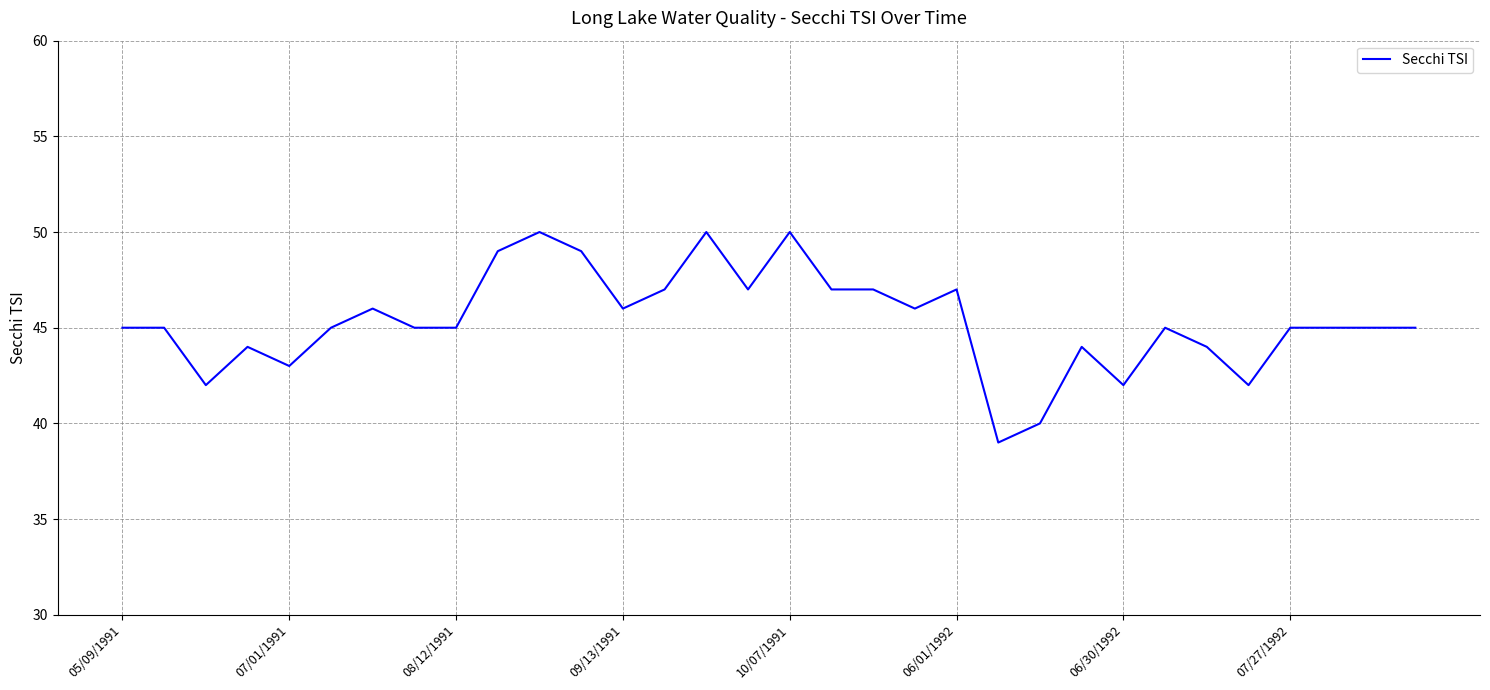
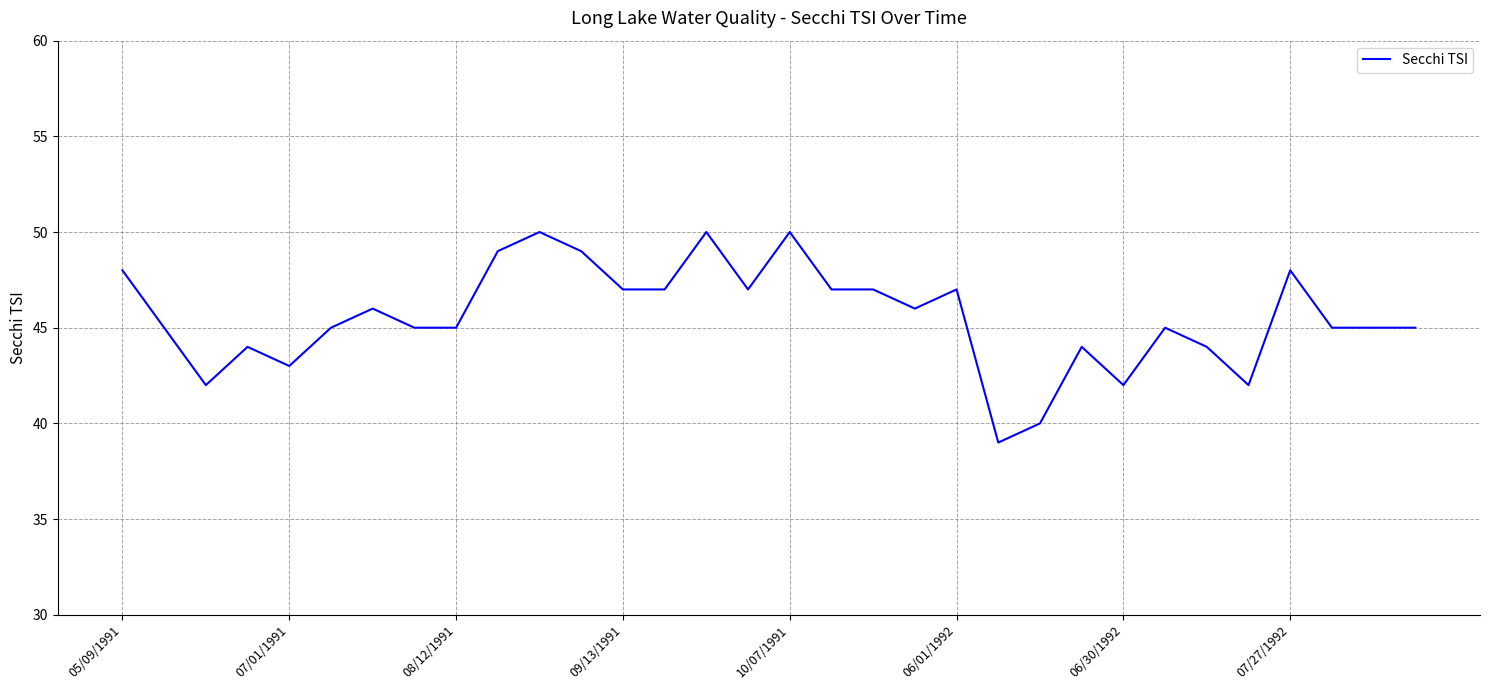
  {
-   "05/09/1991": 45,
+   "05/09/1991": 48,
    "07/01/1991": 43,
    "08/12/1991": 45,
-   "09/13/1991": 46,
+   "09/13/1991": 47,
    "10/07/1991": 50,
    "06/01/1992": 47,
    "06/30/1992": 42,
-   "07/27/1992": 45
+   "07/27/1992": 48
  }
